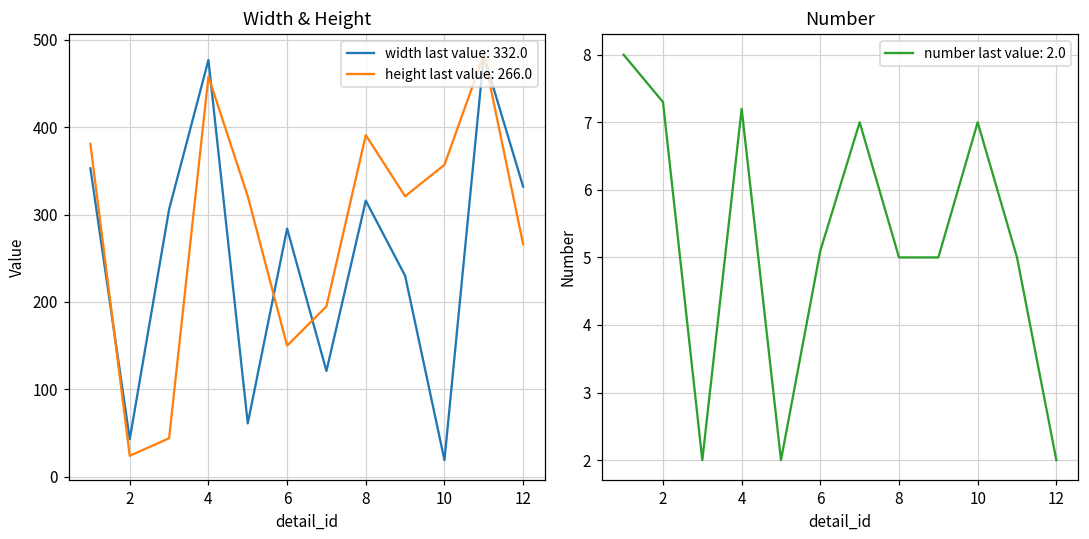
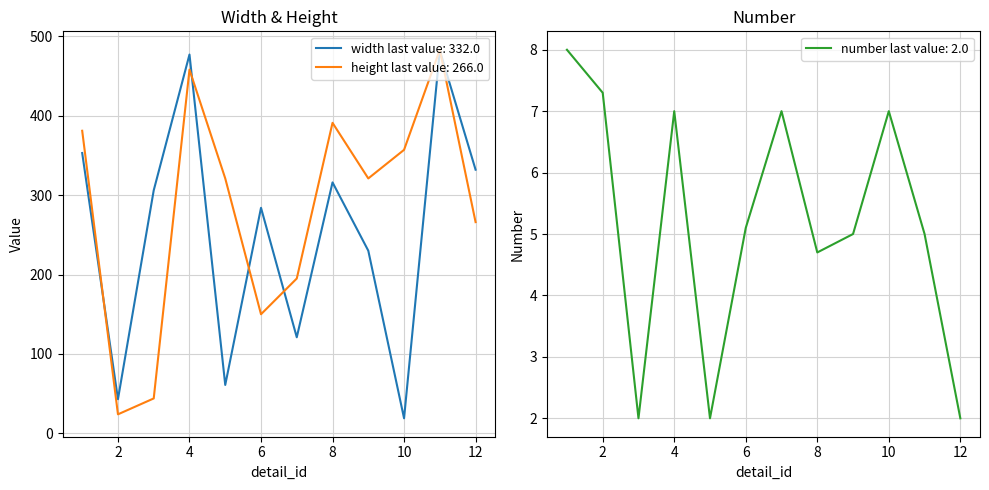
  {
    "Width & Height": {
      "width last value: 332.0": {
        "2": 40,
        "4": 480,
        "6": 280,
        "8": 320,
        "10": 20,
        "12": 330
      },
      "height last value: 266.0": {
        "2": 20,
        "4": 460,
        "6": 150,
        "8": 390,
        "10": 360,
        "12": 270
      }
    },
    "Number": {
      "2": 7.3,
-     "4": 7.2,
+     "4": 7.0,
      "6": 5.1,
-     "8": 5.0,
+     "8": 4.7,
      "10": 7.0,
      "12": 2.0
    }
  }
